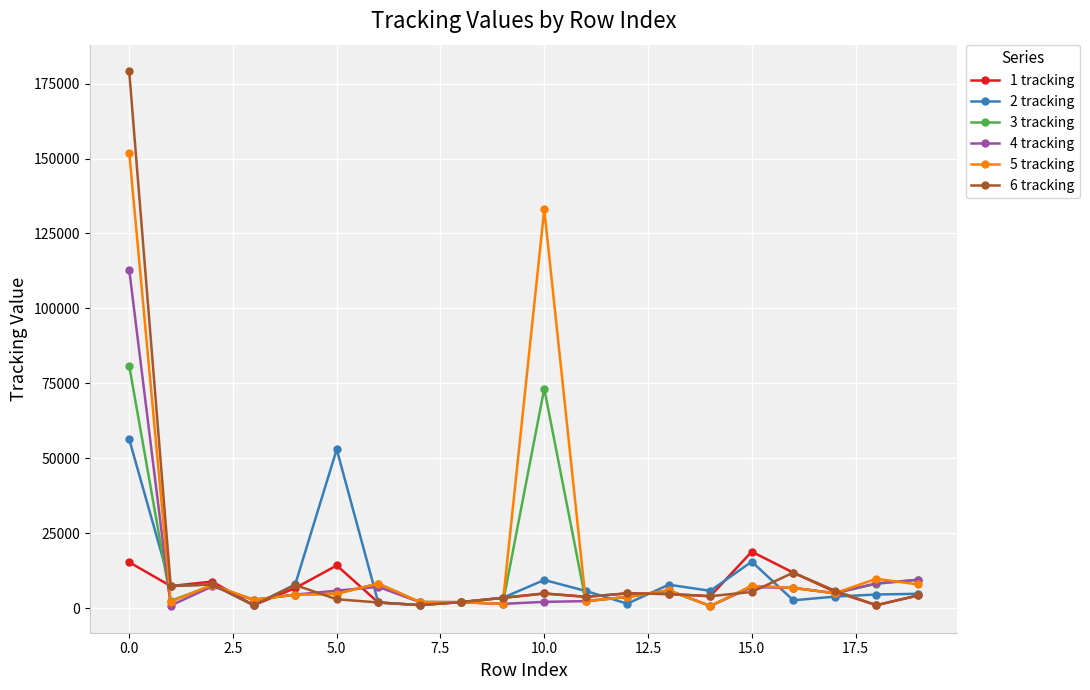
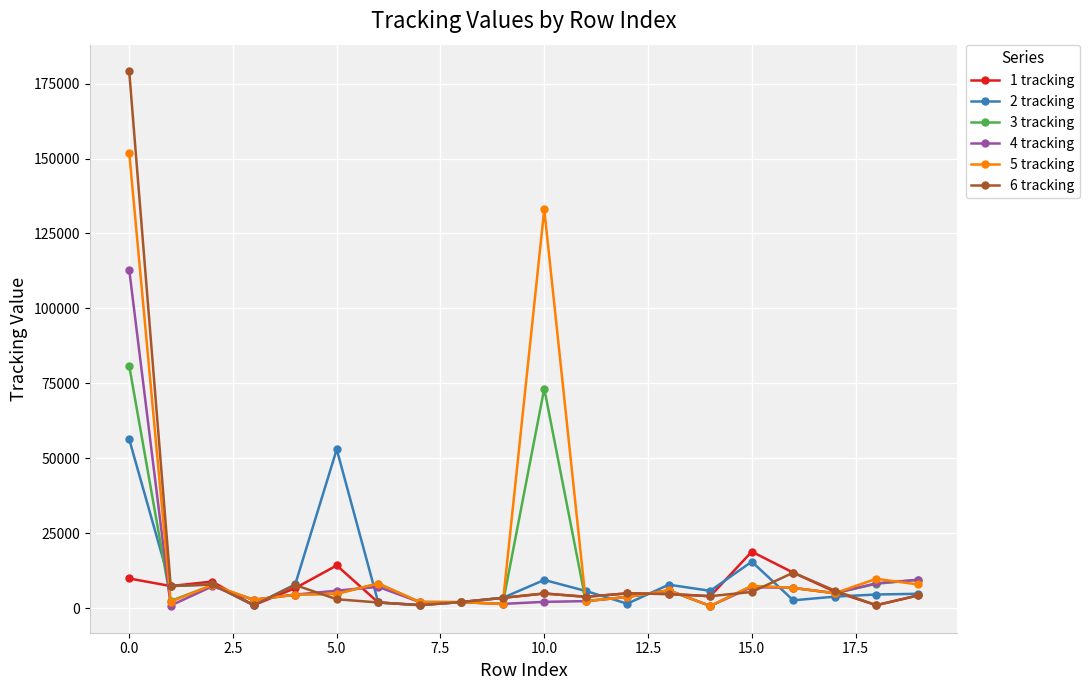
  {
    "1 tracking": {
-     "0.0": 15000,
+     "0.0": 10000,
      "5.0": 14000,
      "15.0": 19000
    },
    "2 tracking": {
      "0.0": 56000,
      "5.0": 53000,
      "10.0": 9000,
      "15.0": 15000
    },
    "3 tracking": {
      "0.0": 81000,
      "10.0": 73000
    },
    "4 tracking": {
      "0.0": 113000,
      "5.0": 6000,
      "10.0": 2000
    },
    "5 tracking": {
      "0.0": 152000,
      "10.0": 133000
    },
    "6 tracking": {
      "0.0": 179000,
      "5.0": 3000,
      "15.0": 5000
    }
  }
